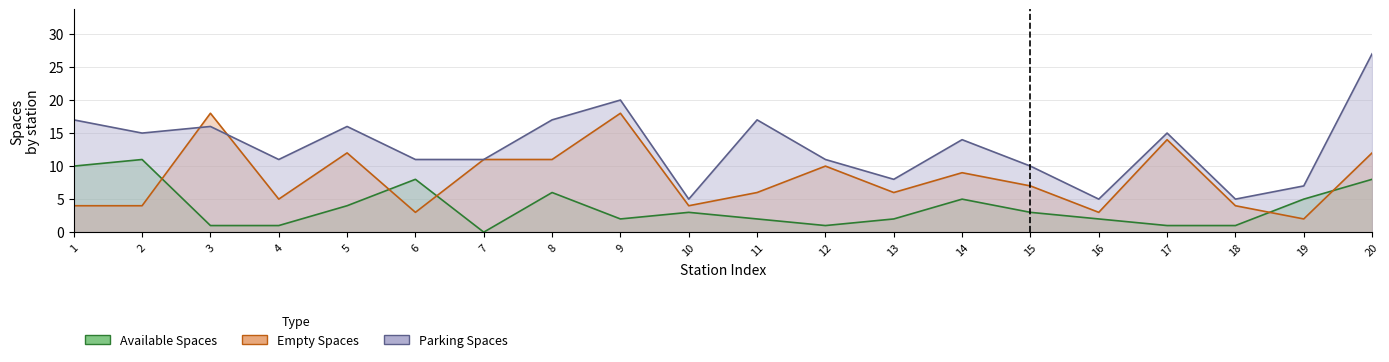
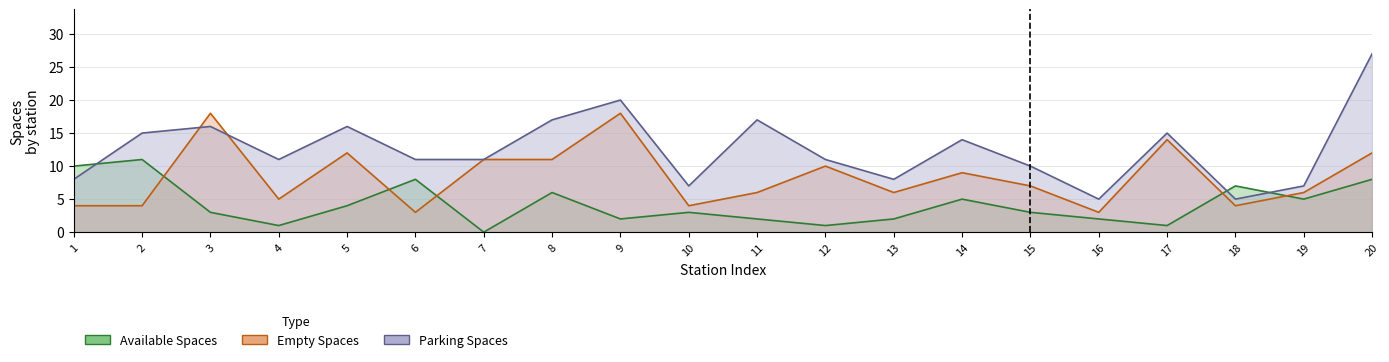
  {
    "Available Spaces": {
      "1": 10,
      "2": 11,
-     "3": 1,
+     "3": 3,
      "4": 1,
      "5": 4,
      "6": 8,
      "7": 0,
      "8": 6,
      "9": 2,
      "10": 3,
      "11": 2,
      "12": 1,
      "13": 2,
      "14": 5,
      "15": 3,
      "16": 2,
      "17": 1,
-     "18": 1,
+     "18": 7,
      "19": 5,
      "20": 8
    },
    "Empty Spaces": {
      "1": 4,
      "2": 4,
      "3": 18,
      "4": 5,
      "5": 12,
      "6": 3,
      "8": 11,
      "9": 18,
      "10": 4,
      "11": 6,
      "12": 10,
      "13": 6,
      "14": 9,
      "15": 7,
      "16": 3,
      "17": 14,
      "18": 4,
-     "19": 2,
+     "19": 6,
      "20": 12
    },
    "Parking Spaces": {
-     "1": 17,
+     "1": 8,
      "2": 15,
      "3": 16,
      "4": 11,
      "5": 16,
      "6": 11,
      "8": 17,
      "9": 20,
-     "10": 5,
+     "10": 7,
      "11": 17,
      "12": 11,
      "13": 8,
      "14": 14,
      "15": 10,
      "16": 5,
      "17": 15,
      "18": 5,
      "19": 7,
      "20": 27
    }
  }
